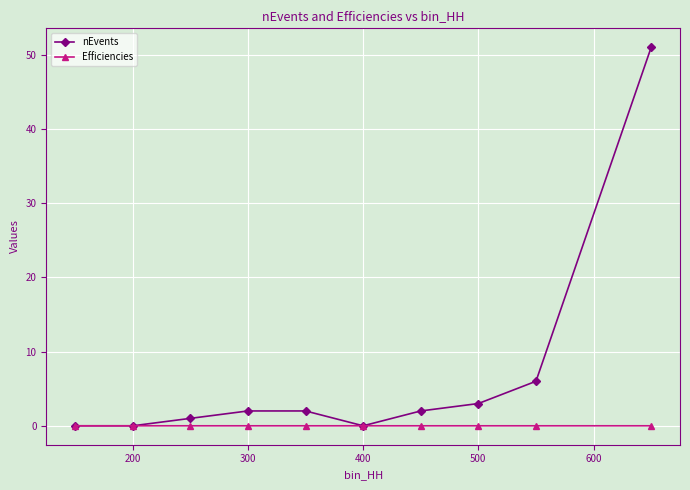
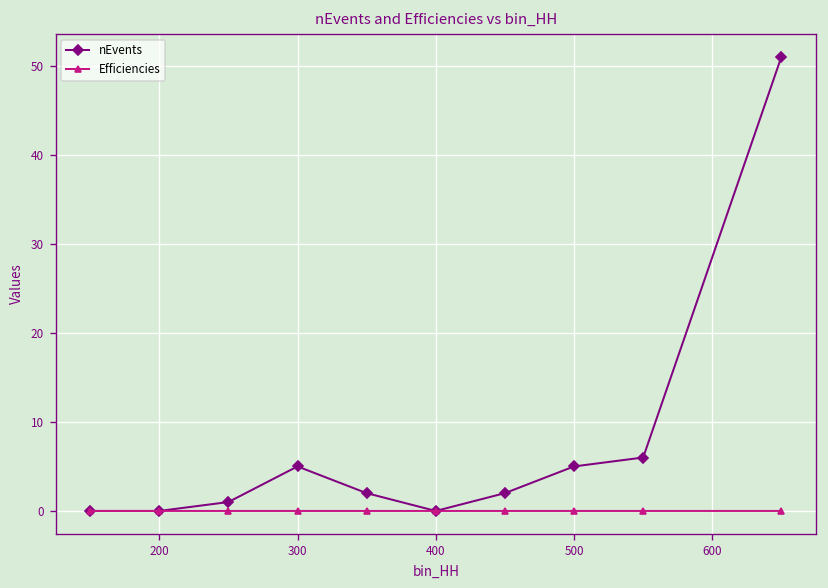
  {
    "nEvents": {
-     "300": 2,
-     "500": 3
+     "300": 5,
+     "500": 5
    },
    "Efficiencies": {
      "300": 0,
      "500": 0
    }
  }
